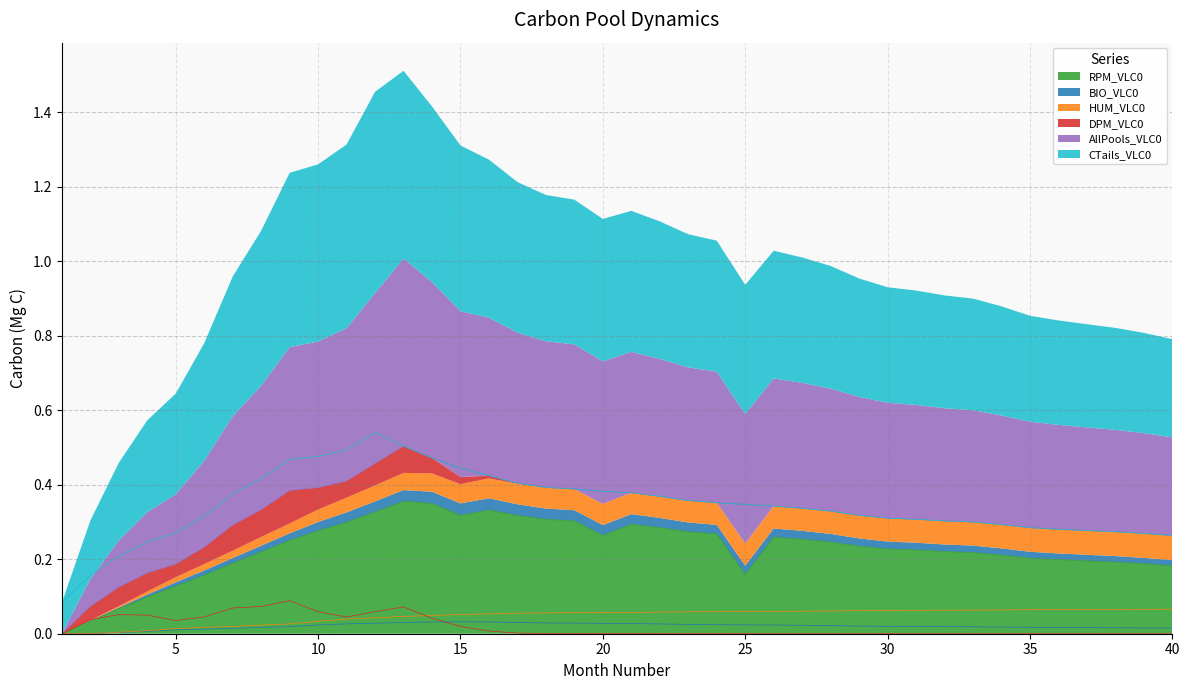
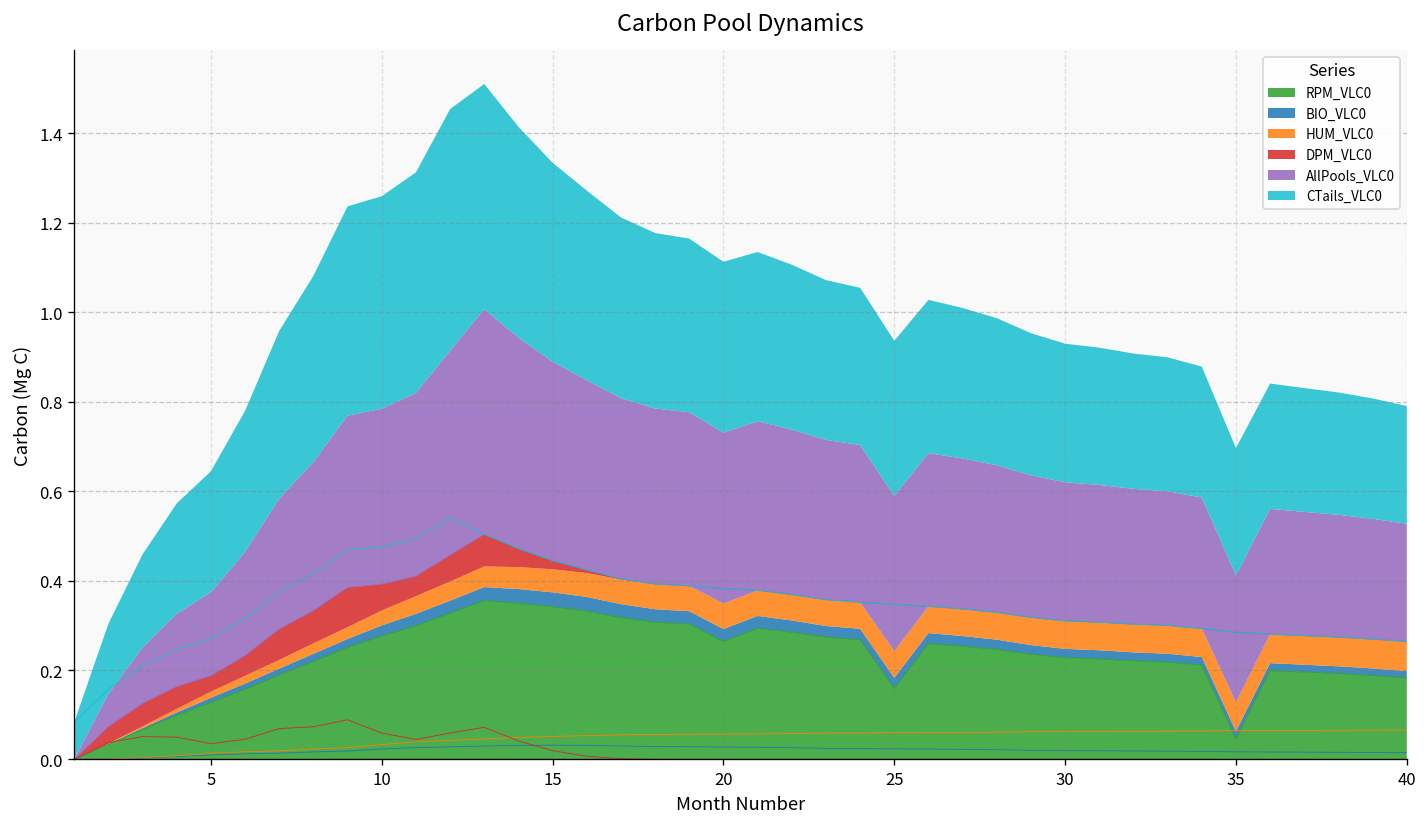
  {
    "RPM_VLC0": {
      "5": 0.13,
      "10": 0.28,
-     "15": 0.32,
+     "15": 0.34,
      "20": 0.26,
      "25": 0.16,
      "30": 0.23,
-     "35": 0.20,
+     "35": 0.05,
      "40": 0.18
    }
  }
